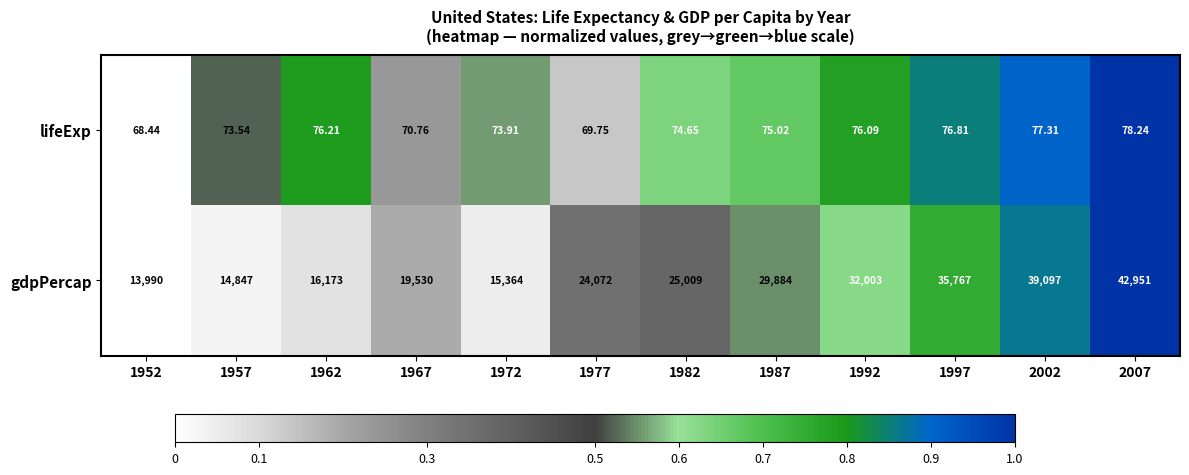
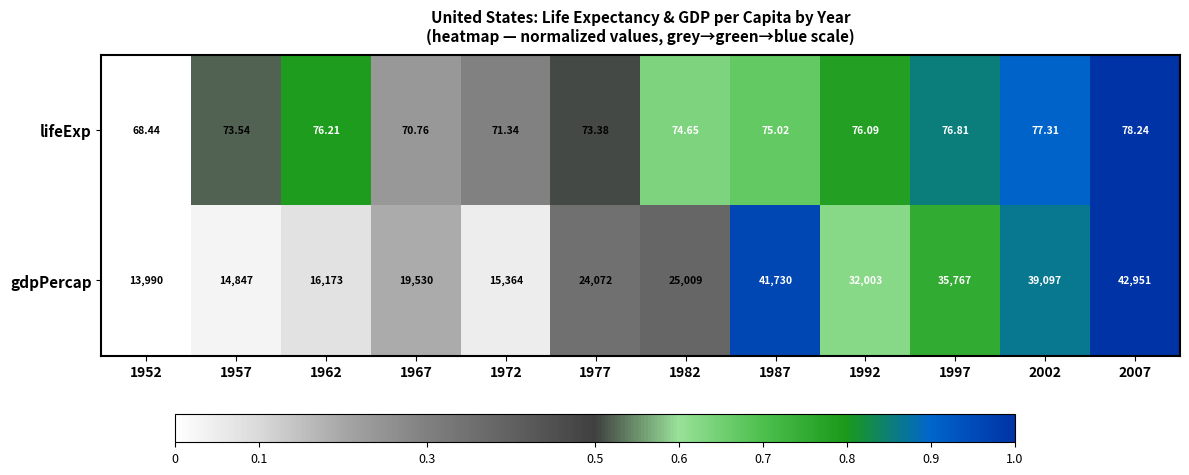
  {
    "lifeExp": {
      "1952": "68.44",
      "1957": "73.54",
      "1962": "76.21",
      "1967": "70.76",
-     "1972": "73.91",
-     "1977": "69.75",
+     "1972": "71.34",
+     "1977": "73.38",
      "1982": "74.65",
      "1987": "75.02",
      "1992": "76.09",
      "1997": "76.81",
      "2002": "77.31",
      "2007": "78.24"
    },
    "gdpPercap": {
      "1952": "13,990",
      "1957": "14,847",
      "1962": "16,173",
      "1967": "19,530",
      "1972": "15,364",
      "1977": "24,072",
      "1982": "25,009",
-     "1987": "29,884",
+     "1987": "41,730",
      "1992": "32,003",
      "1997": "35,767",
      "2002": "39,097",
      "2007": "42,951"
    }
  }
